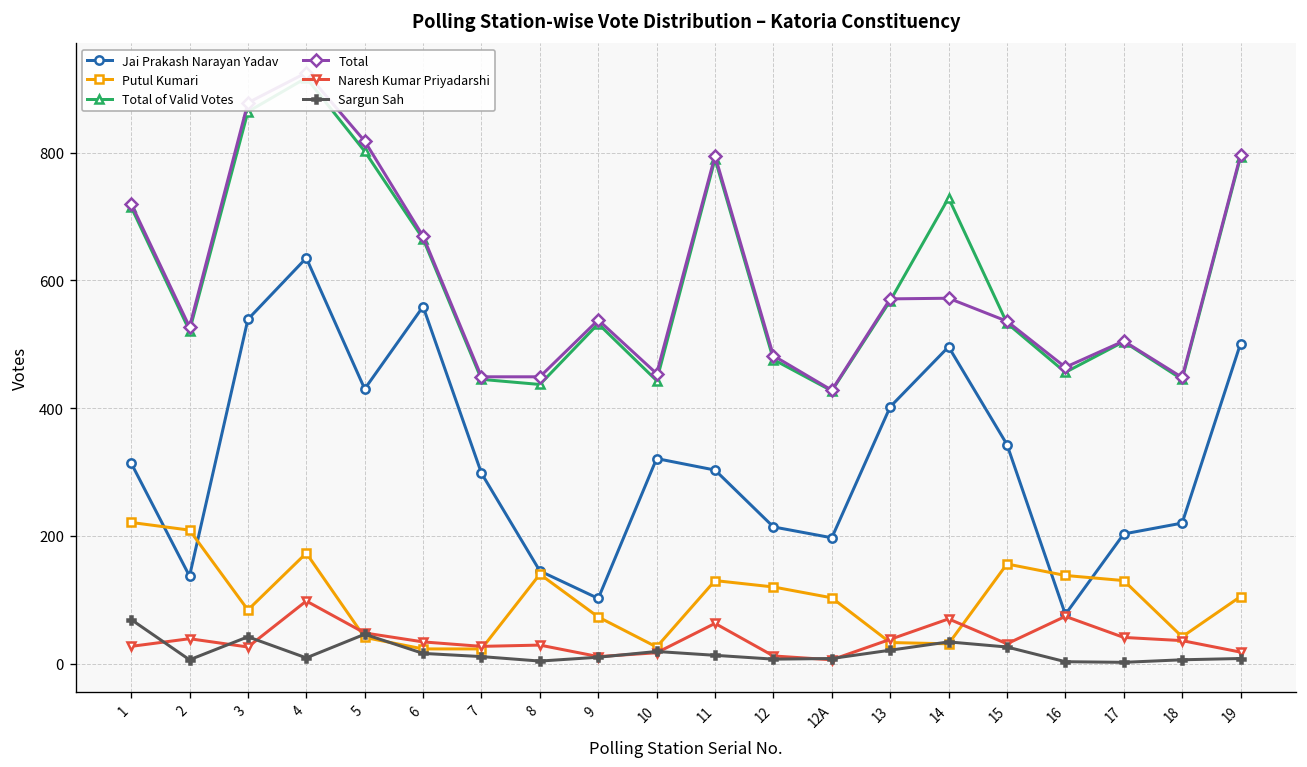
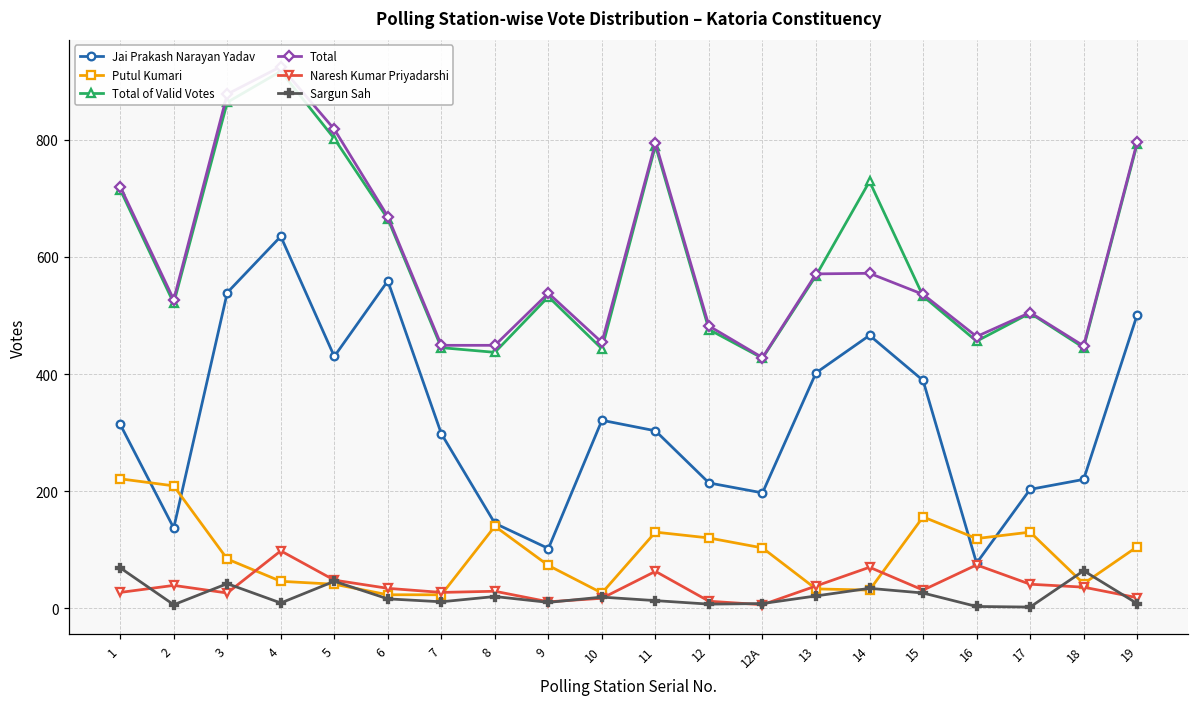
  {
    "Jai Prakash Narayan Yadav": {
      "1": 310,
      "2": 140,
      "3": 540,
      "4": 640,
      "5": 430,
      "6": 560,
      "7": 300,
      "8": 150,
      "9": 100,
      "10": 320,
      "11": 300,
      "12": 210,
      "12A": 200,
      "13": 400,
-     "14": 500,
-     "15": 340,
+     "14": 470,
+     "15": 390,
      "17": 200,
      "18": 220,
      "19": 500
    },
    "Putul Kumari": {
      "1": 220,
      "2": 210,
      "3": 80,
-     "4": 170,
+     "4": 50,
      "5": 40,
      "6": 20,
      "8": 140,
      "9": 70,
      "10": 30,
      "11": 130,
      "12": 120,
      "12A": 100,
      "13": 30,
      "15": 160,
-     "16": 140,
+     "16": 120,
      "17": 130,
      "18": 40,
      "19": 110
    },
    "Total of Valid Votes": {
      "1": 720,
      "2": 520,
      "3": 860,
      "5": 800,
      "8": 440,
      "9": 530,
      "10": 440,
      "11": 790,
      "12": 480,
      "14": 730,
      "16": 460
    },
    "Total": {
      "1": 720,
      "2": 530,
      "5": 820,
      "8": 450,
      "9": 540,
      "10": 450,
      "11": 800,
      "12": 480,
      "14": 570,
      "16": 460
    },
    "Naresh Kumar Priyadarshi": {
      "1": 30,
      "2": 40,
      "3": 30,
      "4": 100,
      "6": 30,
      "8": 30,
      "11": 60,
      "12": 10,
      "13": 40,
      "14": 70,
      "15": 30,
      "17": 40,
      "18": 40,
      "19": 20
    },
    "Sargun Sah": {
      "1": 70,
      "2": 10,
      "3": 40,
      "4": 10,
      "6": 20,
      "7": 10,
-     "8": 0,
+     "8": 20,
      "11": 10,
      "12": 10,
      "13": 20,
      "15": 30,
      "16": 0,
      "17": 0,
-     "18": 10,
+     "18": 60,
      "19": 10
    }
  }
